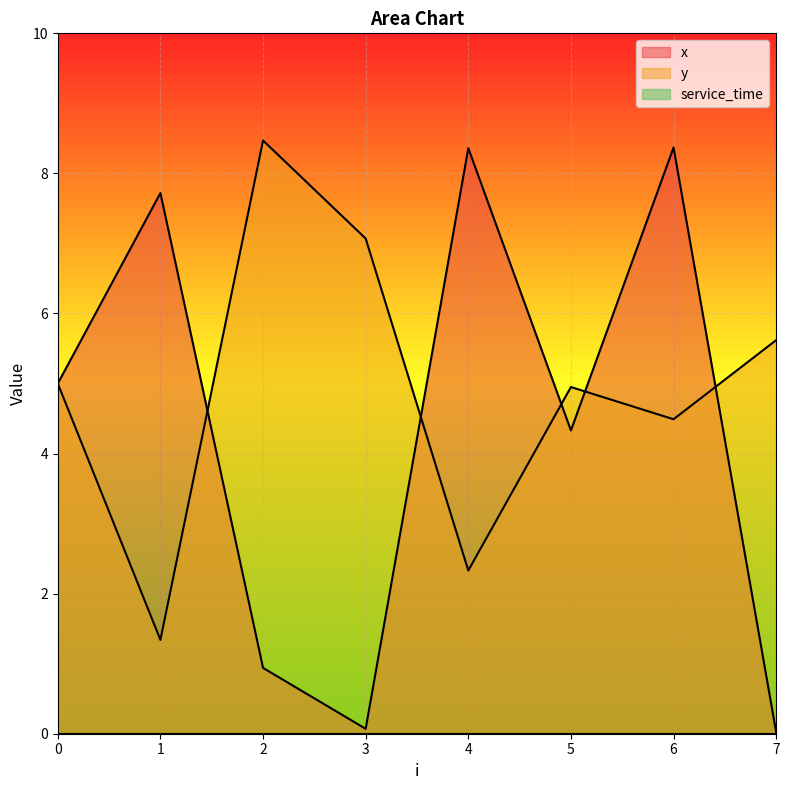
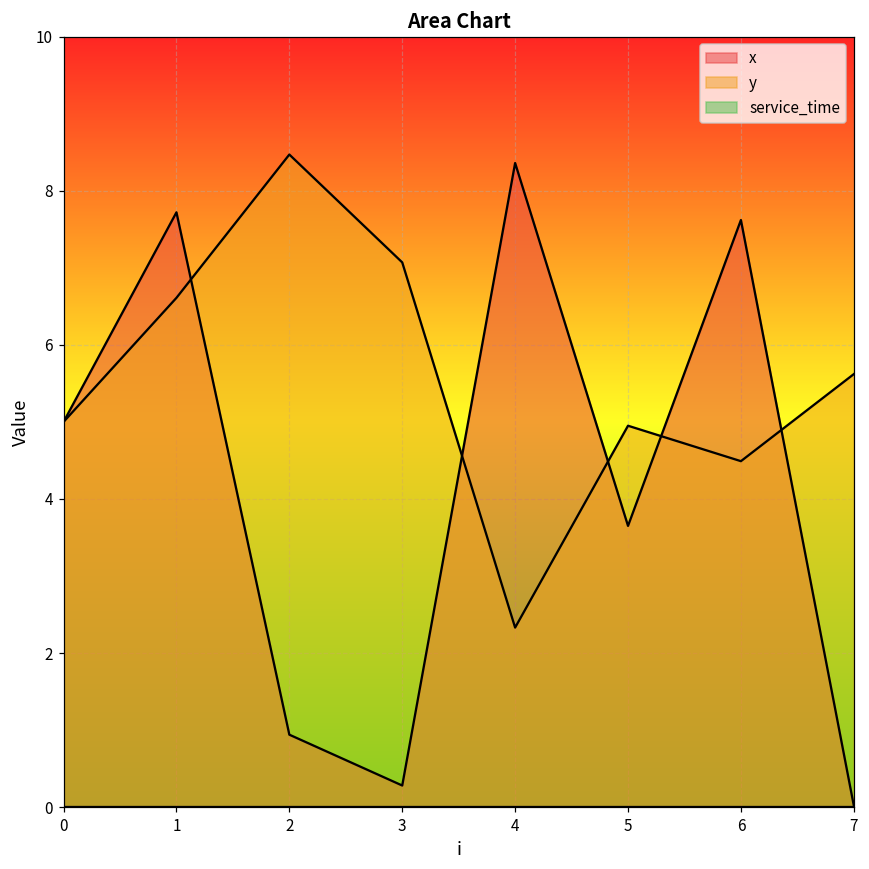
  {
    "x": {
      "1": 7.7,
      "2": 0.9,
-     "3": 0.1,
+     "3": 0.3,
      "4": 8.4,
-     "5": 4.3,
-     "6": 8.4
+     "5": 3.7,
+     "6": 7.6
    },
    "y": {
-     "1": 1.3,
+     "1": 6.6,
      "2": 8.5,
      "3": 7.1,
      "4": 2.3,
      "5": 5.0,
      "6": 4.5,
      "7": 5.6
    },
    "service_time": {
      "0": 0.0,
      "1": 0.0,
      "2": 0.0,
      "3": 0.0,
      "4": 0.0,
      "5": 0.0,
      "6": 0.0
    }
  }
